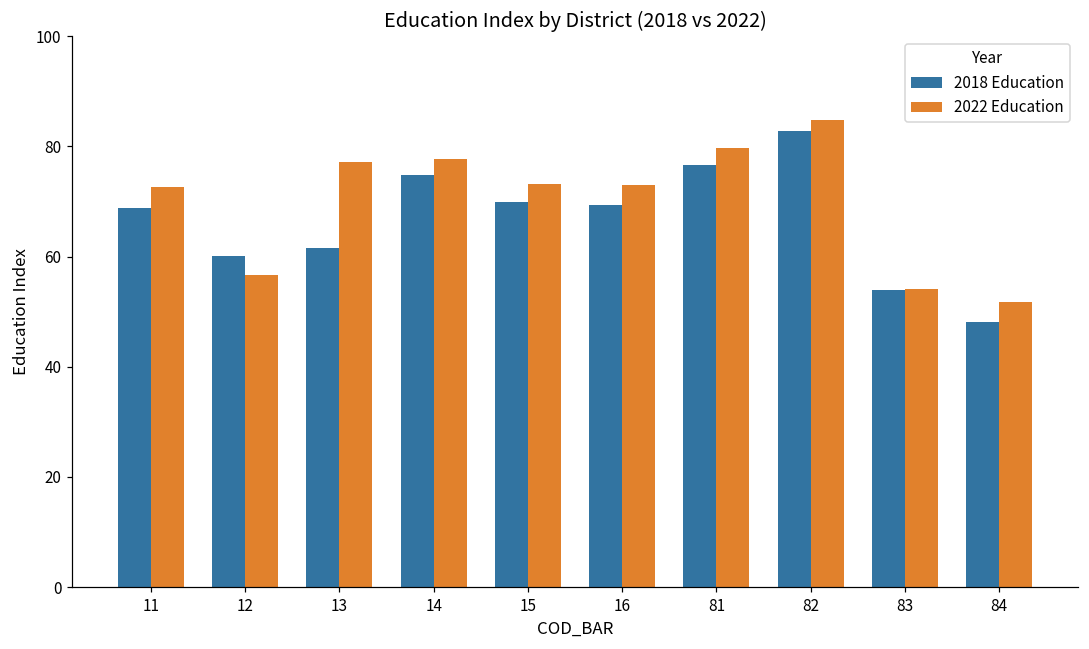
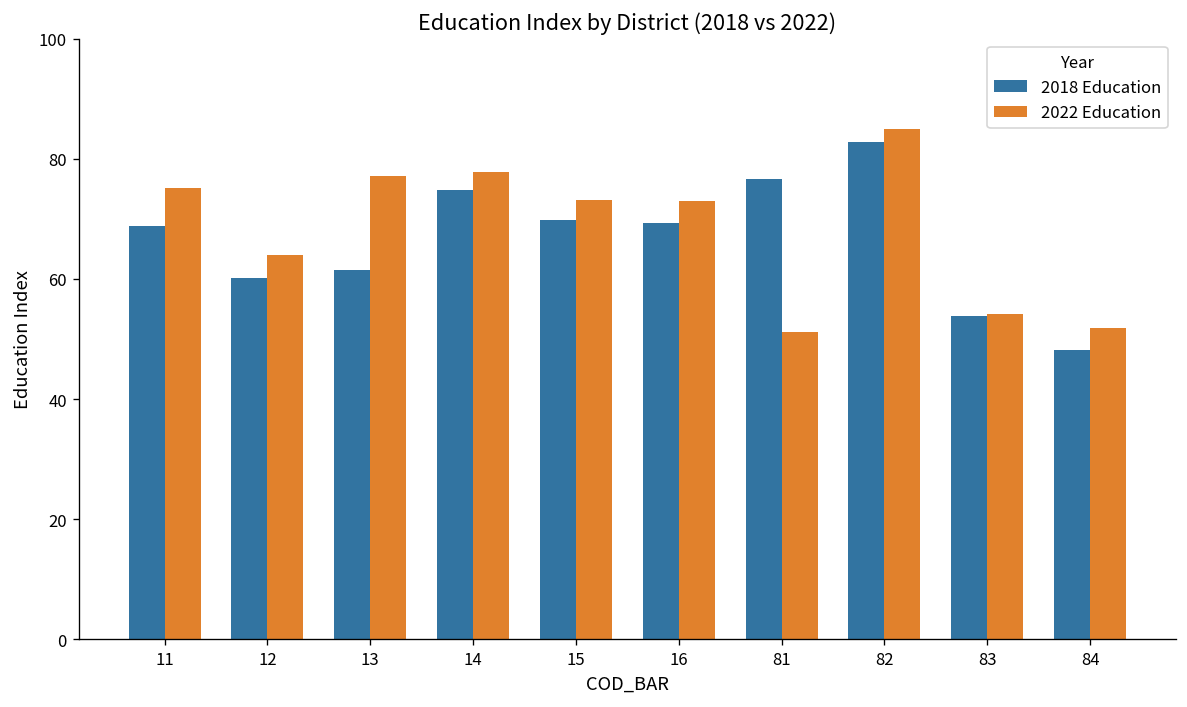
  {
    "2018 Education": {
      "11": 69,
      "12": 60,
      "13": 62,
      "14": 75,
      "15": 70,
      "16": 69,
      "81": 77,
      "82": 83,
      "83": 54,
      "84": 48
    },
    "2022 Education": {
-     "11": 73,
-     "12": 57,
+     "11": 75,
+     "12": 64,
      "13": 77,
      "14": 78,
      "15": 73,
      "16": 73,
-     "81": 80,
+     "81": 51,
      "82": 85,
      "83": 54,
      "84": 52
    }
  }
